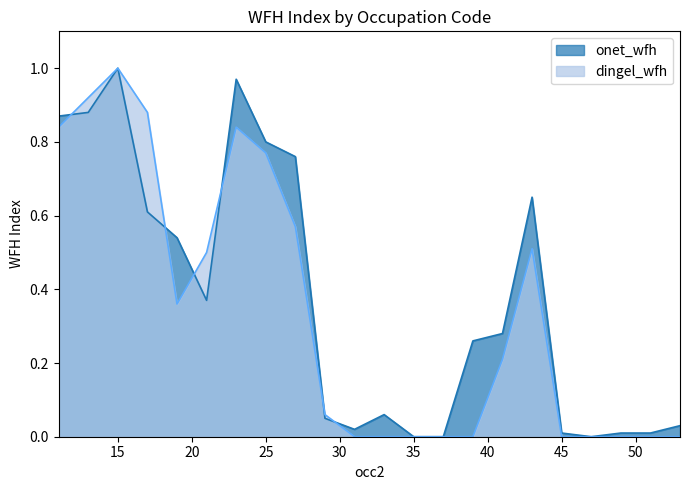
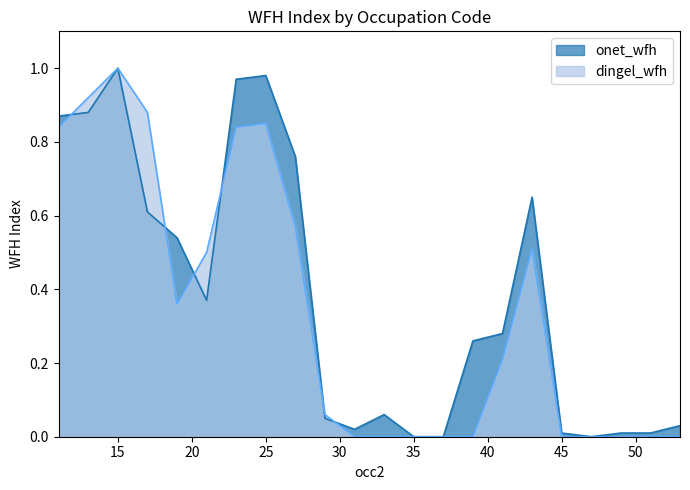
  {
    "onet_wfh": {
-     "25": 0.80,
+     "25": 0.98,
      "45": 0.01
    },
    "dingel_wfh": {
-     "25": 0.77,
+     "25": 0.85,
      "45": 0.00
    }
  }
